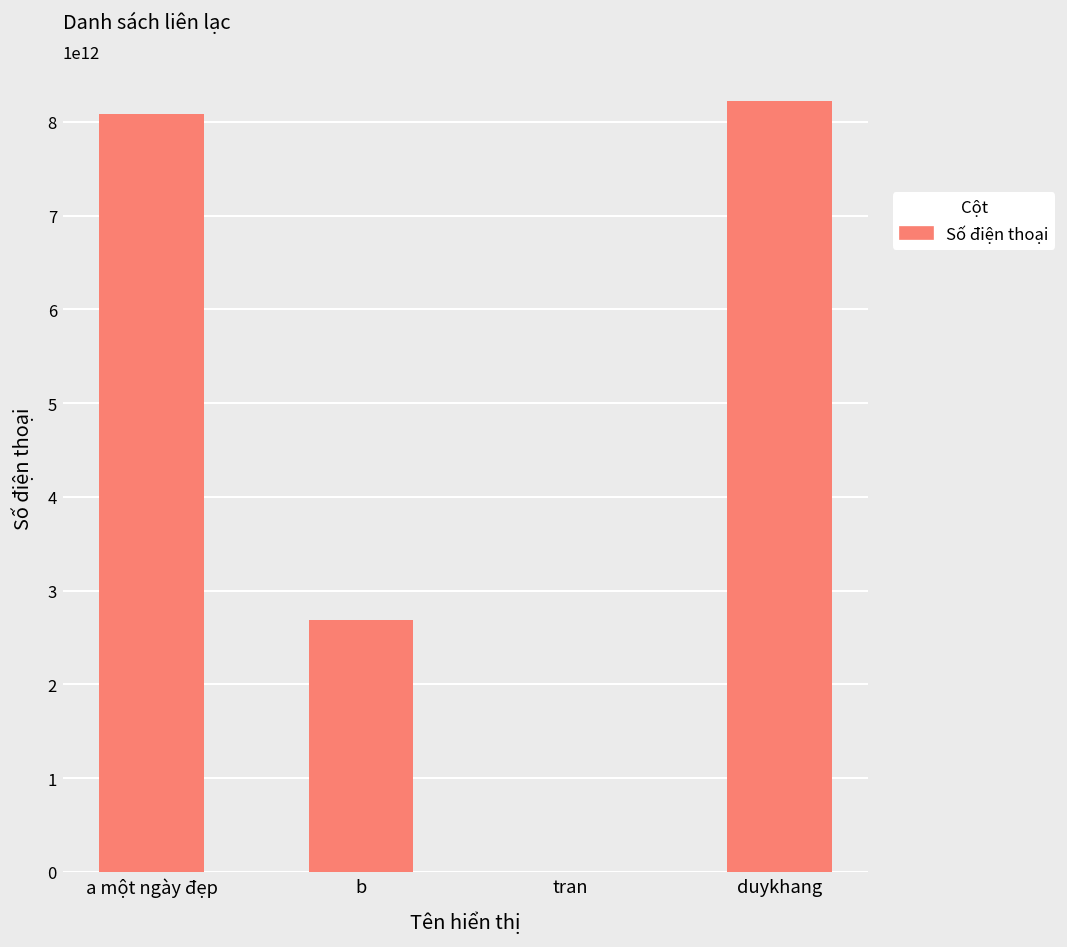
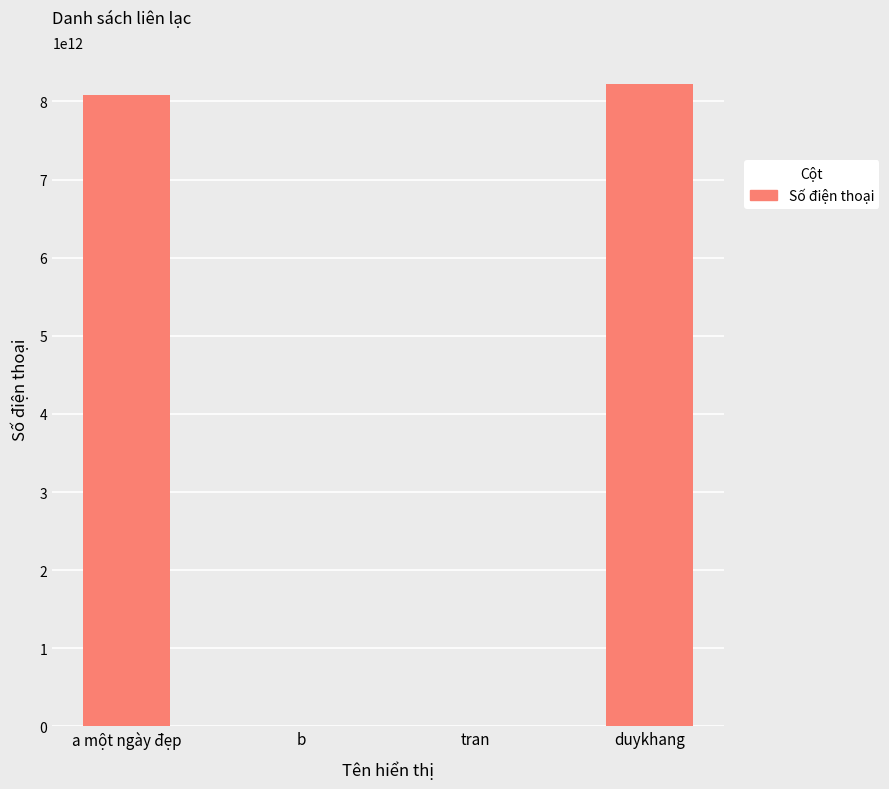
  {
    "a một ngày đẹp": 8100000000000,
-   "b": 2700000000000,
+   "b": 0,
    "duykhang": 8200000000000
  }
